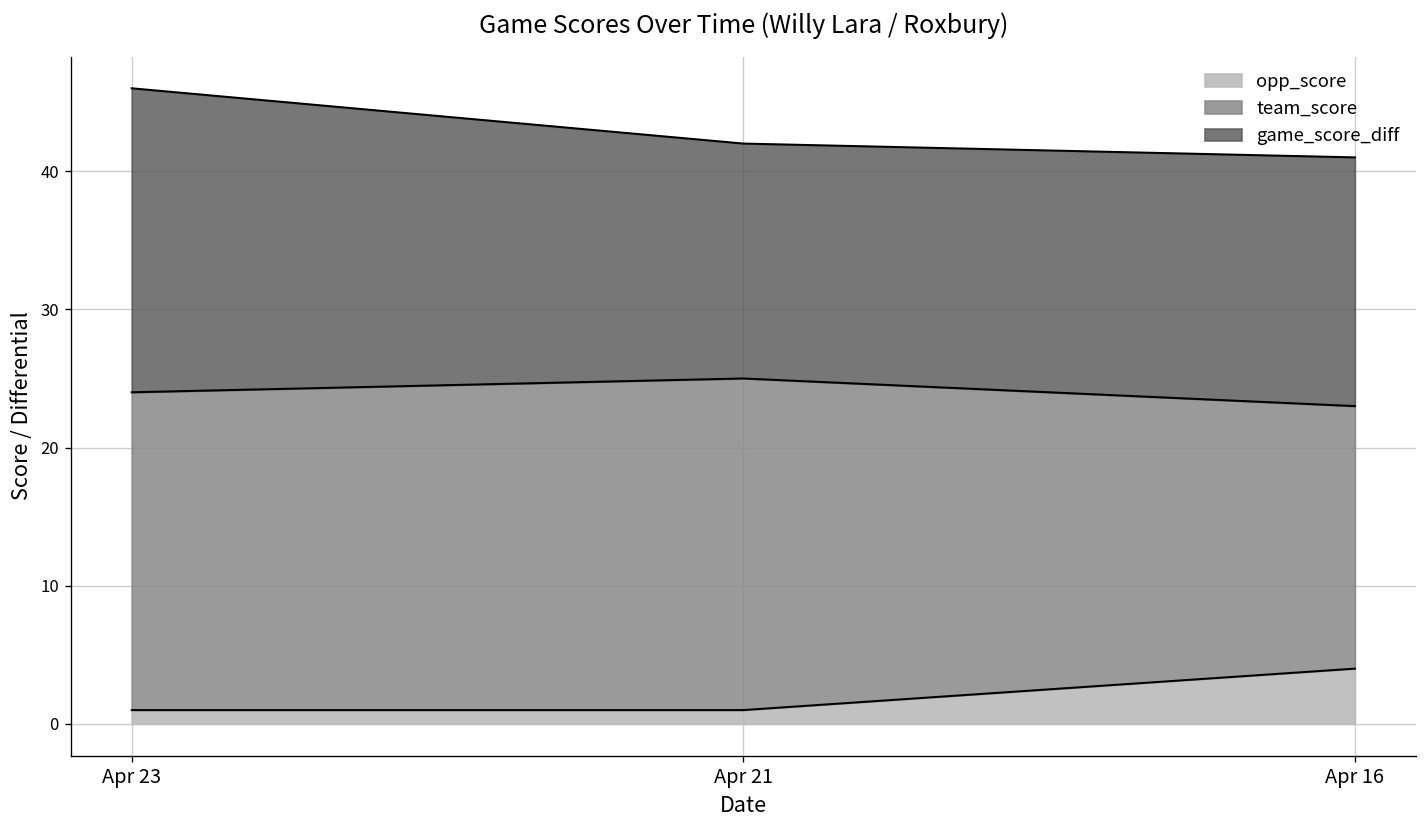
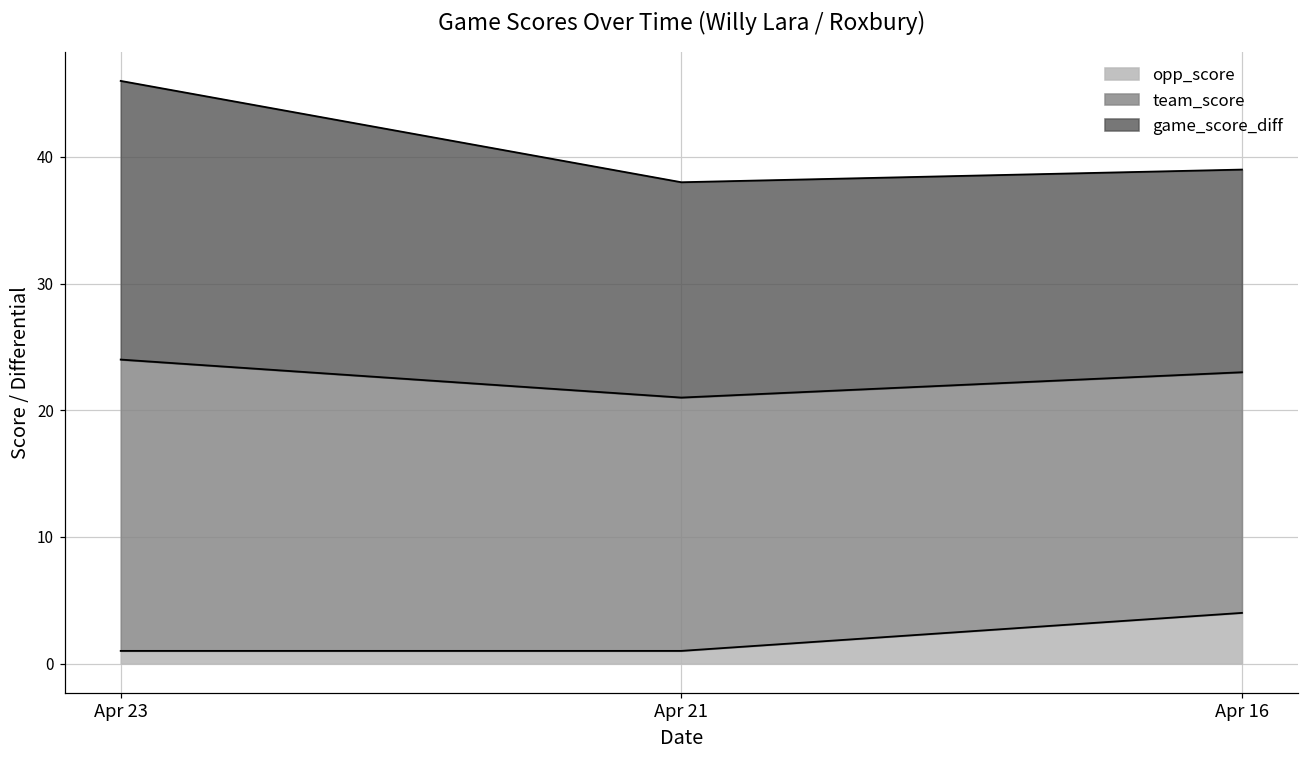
  {
    "opp_score": {
      "Apr 23": 1,
      "Apr 21": 1,
      "Apr 16": 4
    },
    "team_score": {
      "Apr 23": 23,
-     "Apr 21": 24,
+     "Apr 21": 20,
      "Apr 16": 19
    },
    "game_score_diff": {
      "Apr 23": 22,
      "Apr 21": 17,
-     "Apr 16": 18
+     "Apr 16": 16
    }
  }
